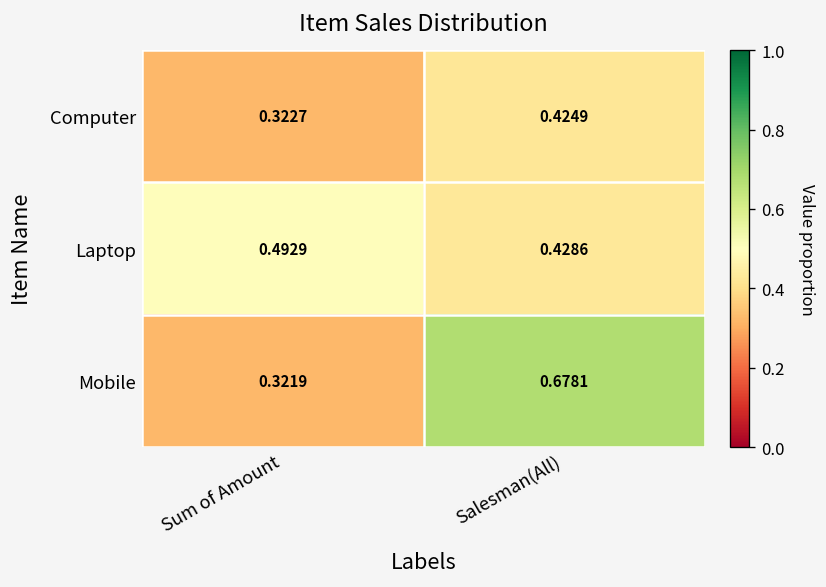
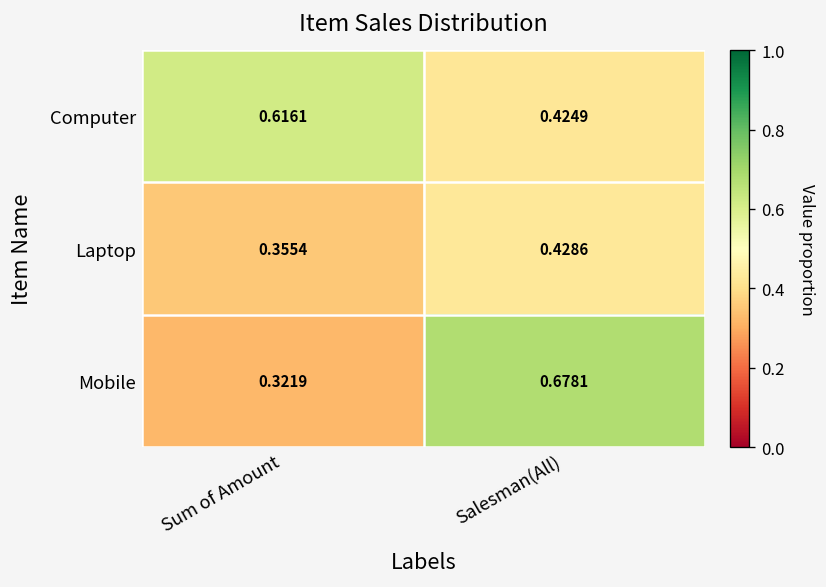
  {
    "Computer": {
-     "Sum of Amount": 0.3227,
+     "Sum of Amount": 0.6161,
      "Salesman(All)": 0.4249
    },
    "Laptop": {
-     "Sum of Amount": 0.4929,
+     "Sum of Amount": 0.3554,
      "Salesman(All)": 0.4286
    },
    "Mobile": {
      "Sum of Amount": 0.3219,
      "Salesman(All)": 0.6781
    }
  }
